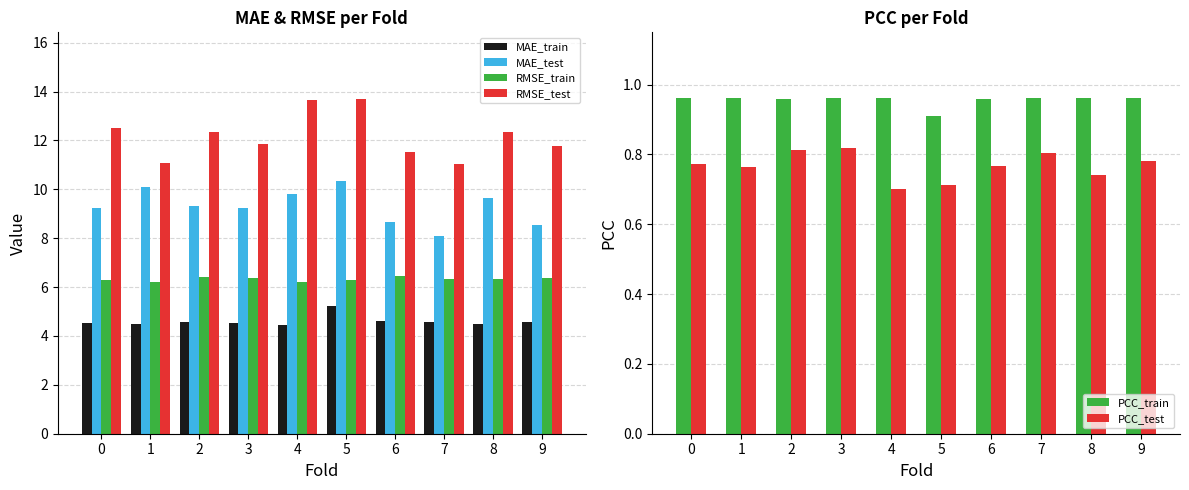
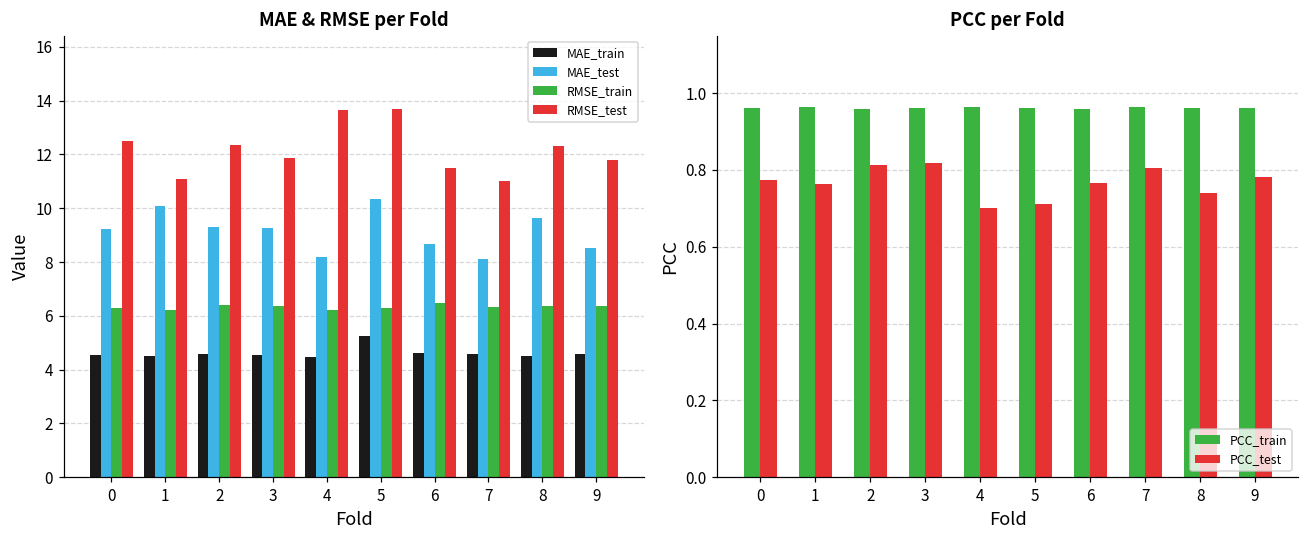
  {
    "MAE & RMSE per Fold": {
      "MAE_train": {
        "0": 4.5,
        "1": 4.5,
        "2": 4.6,
        "3": 4.5,
        "4": 4.5,
        "5": 5.2,
        "6": 4.6,
        "7": 4.6,
        "8": 4.5,
        "9": 4.6
      },
      "MAE_test": {
        "0": 9.2,
        "1": 10.1,
        "2": 9.3,
        "3": 9.2,
-       "4": 9.8,
+       "4": 8.2,
        "5": 10.3,
        "6": 8.7,
        "7": 8.1,
        "8": 9.6,
        "9": 8.5
      },
      "RMSE_train": {
        "0": 6.3,
        "1": 6.2,
        "2": 6.4,
        "3": 6.4,
        "4": 6.2,
        "5": 6.3,
        "6": 6.5,
        "7": 6.3,
        "8": 6.3,
        "9": 6.4
      },
      "RMSE_test": {
        "0": 12.5,
        "1": 11.1,
        "2": 12.4,
        "3": 11.9,
        "4": 13.7,
        "5": 13.7,
        "6": 11.5,
        "7": 11.0,
        "8": 12.3,
        "9": 11.8
      }
    },
    "PCC per Fold": {
      "PCC_train": {
        "0": 0.96,
        "1": 0.96,
        "2": 0.96,
        "3": 0.96,
        "4": 0.96,
-       "5": 0.91,
+       "5": 0.96,
        "6": 0.96,
        "7": 0.96,
        "8": 0.96,
        "9": 0.96
      },
      "PCC_test": {
        "0": 0.77,
        "1": 0.76,
        "2": 0.81,
        "3": 0.82,
        "4": 0.70,
        "5": 0.71,
        "6": 0.77,
        "7": 0.80,
        "8": 0.74,
        "9": 0.78
      }
    }
  }
